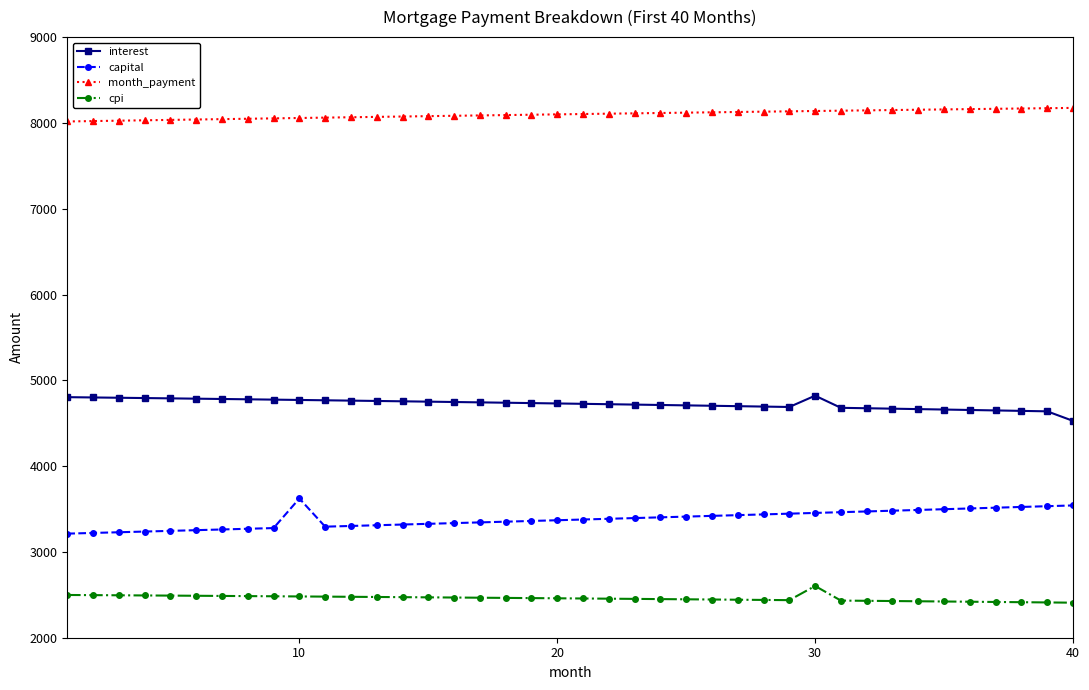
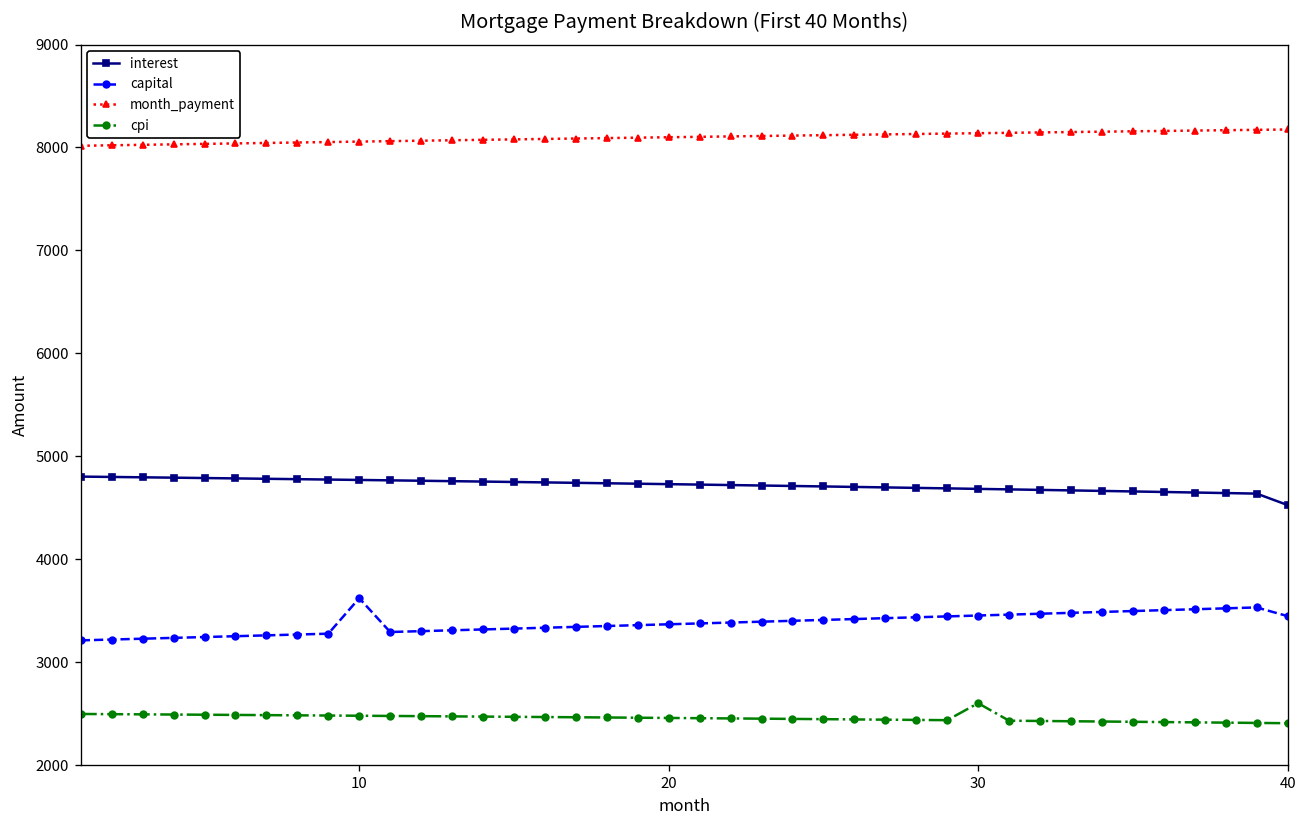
  {
    "interest": {
      "10": 4800,
      "20": 4700,
-     "30": 4800,
+     "30": 4700,
      "40": 4500
    },
    "capital": {
      "10": 3600,
      "20": 3400,
      "30": 3500,
-     "40": 3500
+     "40": 3400
    },
    "month_payment": {
      "10": 8100,
      "20": 8100,
      "30": 8100,
      "40": 8200
    },
    "cpi": {
      "10": 2500,
      "20": 2500,
      "30": 2600,
      "40": 2400
    }
  }
